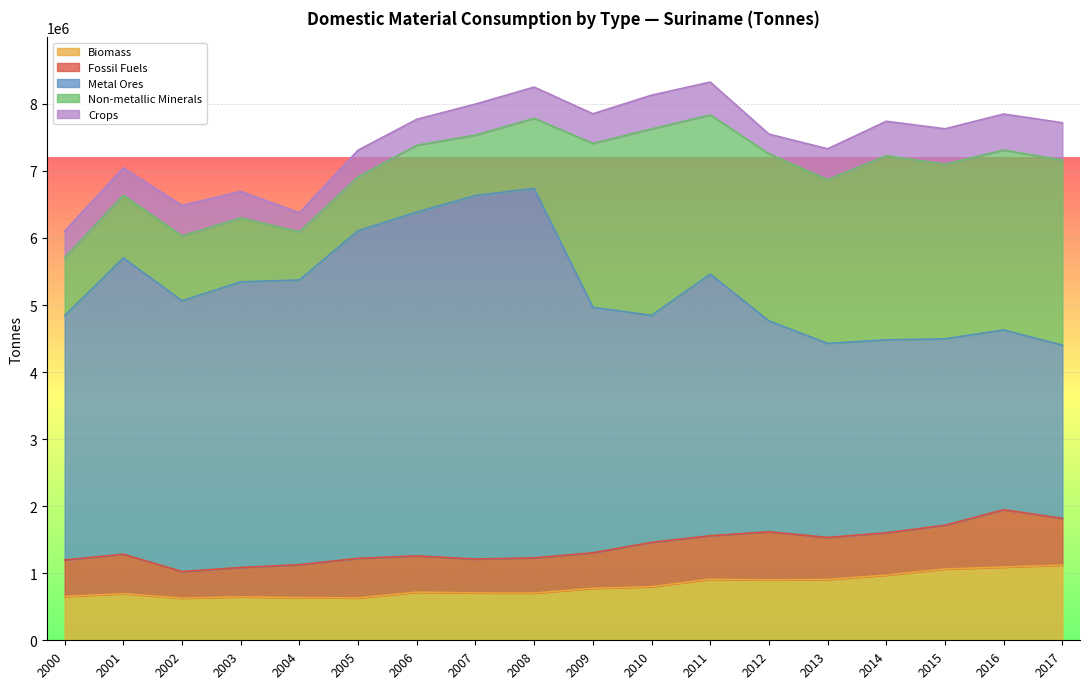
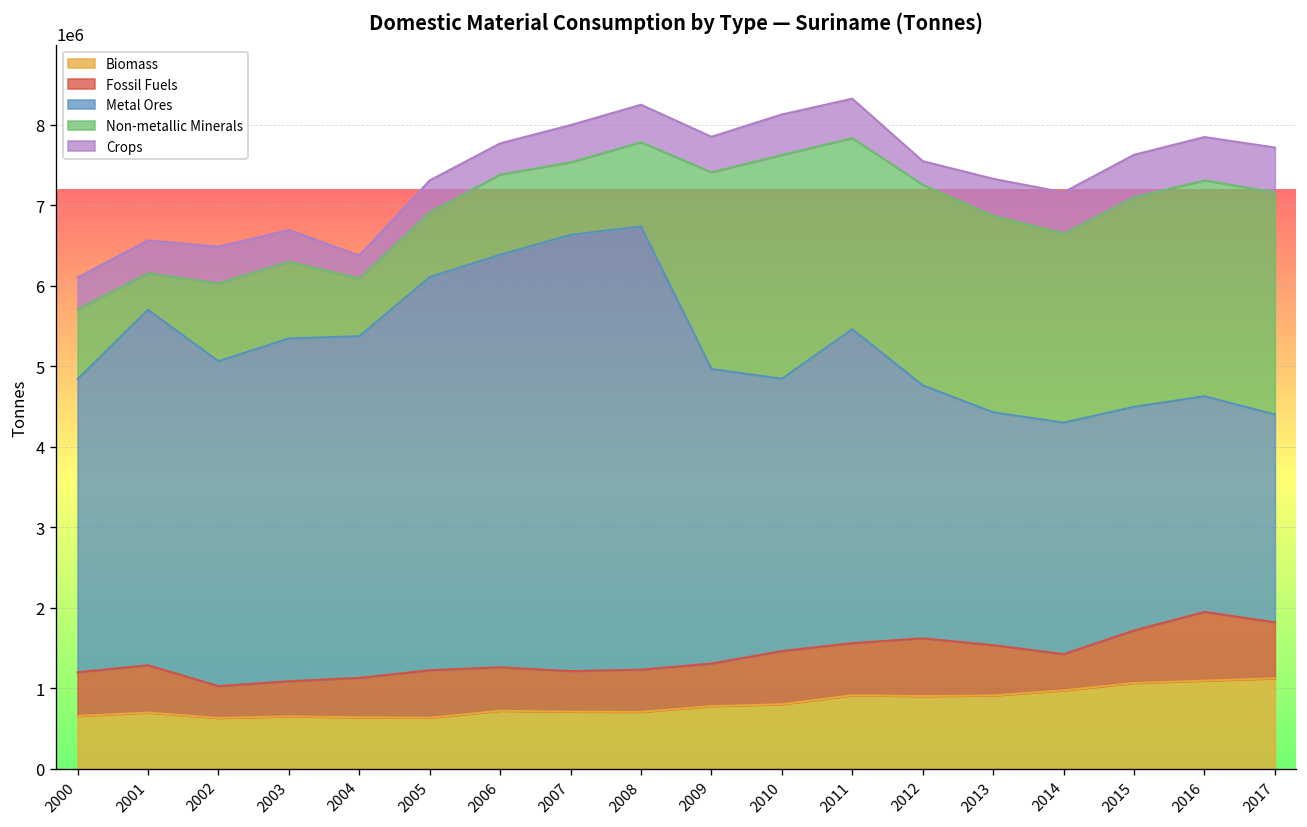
  {
    "Biomass": {
      "2000": 700000,
      "2001": 700000,
      "2002": 600000,
      "2003": 600000,
      "2004": 600000,
      "2005": 600000,
      "2006": 700000,
      "2007": 700000,
      "2008": 700000,
      "2009": 800000,
      "2010": 800000,
      "2011": 900000,
      "2012": 900000,
      "2013": 900000,
      "2014": 1000000,
      "2015": 1100000,
      "2016": 1100000,
      "2017": 1100000
    },
    "Fossil Fuels": {
      "2000": 500000,
      "2001": 600000,
      "2002": 400000,
      "2003": 400000,
      "2004": 500000,
      "2005": 600000,
      "2006": 500000,
      "2007": 500000,
      "2008": 500000,
      "2009": 500000,
      "2010": 700000,
      "2011": 600000,
      "2012": 700000,
      "2013": 600000,
-     "2014": 600000,
+     "2014": 500000,
      "2015": 700000,
      "2016": 900000,
      "2017": 700000
    },
    "Metal Ores": {
      "2000": 3600000,
      "2001": 4400000,
      "2002": 4000000,
      "2003": 4300000,
      "2004": 4200000,
      "2005": 4900000,
      "2006": 5100000,
      "2007": 5400000,
      "2008": 5500000,
      "2009": 3700000,
      "2010": 3400000,
      "2011": 3900000,
      "2012": 3100000,
      "2013": 2900000,
      "2014": 2900000,
      "2015": 2800000,
      "2016": 2700000,
      "2017": 2600000
    },
    "Non-metallic Minerals": {
      "2000": 900000,
-     "2001": 900000,
+     "2001": 500000,
      "2002": 1000000,
      "2003": 1000000,
      "2004": 700000,
      "2005": 800000,
      "2006": 1000000,
      "2007": 900000,
      "2008": 1000000,
      "2009": 2400000,
      "2010": 2800000,
      "2011": 2400000,
      "2012": 2500000,
      "2013": 2400000,
-     "2014": 2700000,
+     "2014": 2300000,
      "2015": 2600000,
      "2016": 2700000,
      "2017": 2800000
    },
    "Crops": {
      "2000": 400000,
      "2001": 400000,
      "2002": 500000,
      "2003": 400000,
      "2004": 300000,
      "2005": 400000,
      "2006": 400000,
      "2007": 500000,
      "2008": 500000,
      "2009": 400000,
      "2010": 500000,
      "2011": 500000,
      "2012": 300000,
      "2013": 500000,
      "2014": 500000,
      "2015": 500000,
      "2016": 500000,
      "2017": 600000
    }
  }
